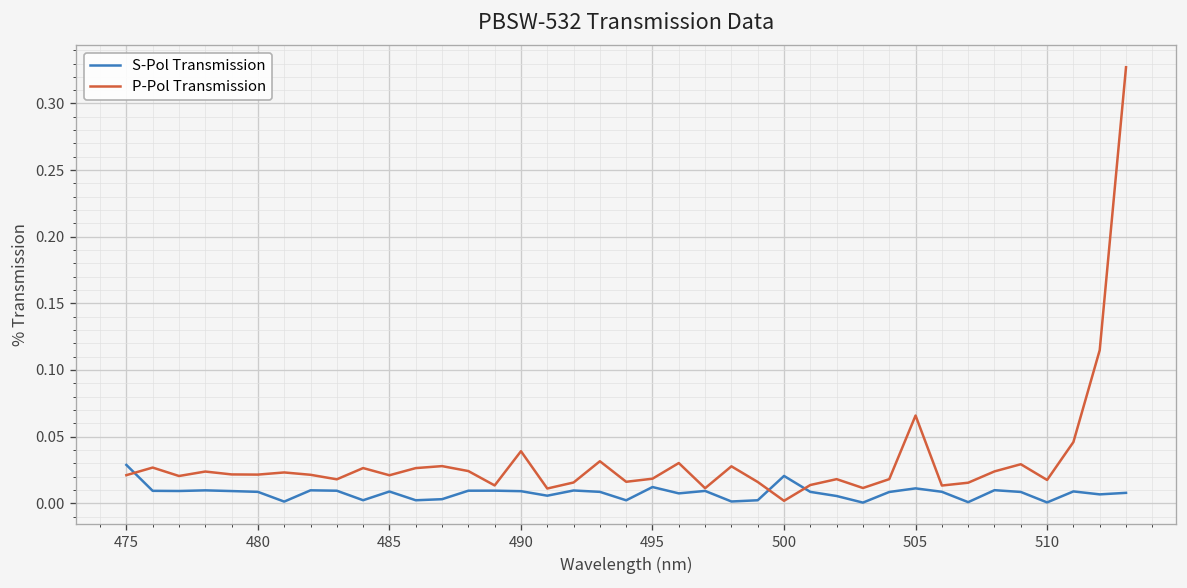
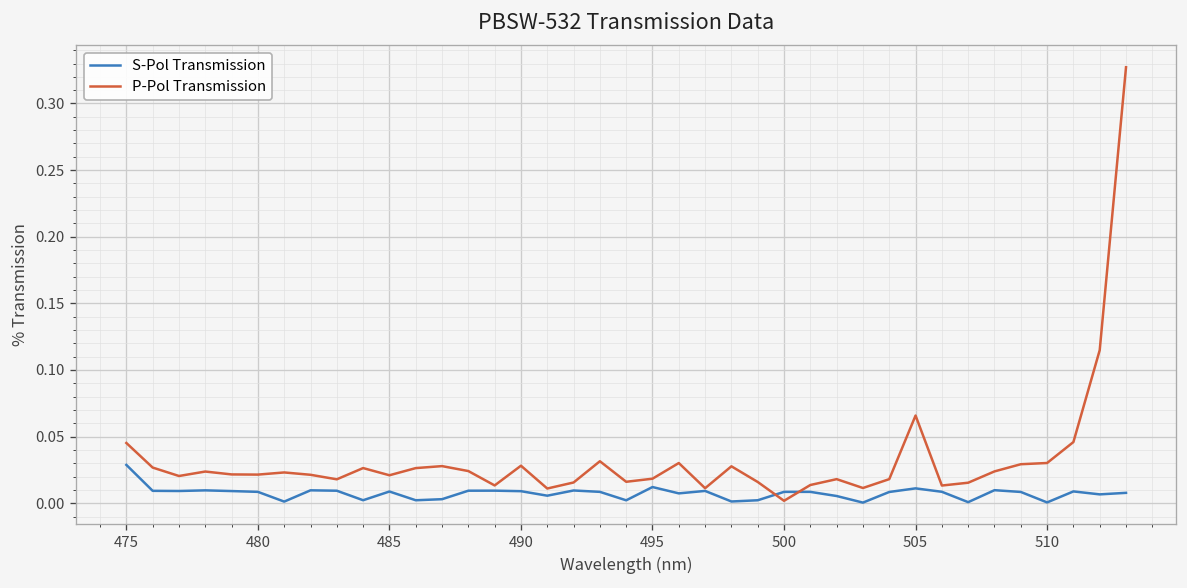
  {
    "S-Pol Transmission": {
      "475": 0.029,
      "480": 0.009,
      "485": 0.009,
      "490": 0.009,
      "495": 0.012,
-     "500": 0.020,
+     "500": 0.009,
      "505": 0.011,
      "510": 0.001
    },
    "P-Pol Transmission": {
-     "475": 0.021,
+     "475": 0.045,
      "480": 0.021,
      "485": 0.021,
-     "490": 0.039,
+     "490": 0.028,
      "495": 0.018,
      "500": 0.002,
      "505": 0.066,
-     "510": 0.017
+     "510": 0.030
    }
  }
